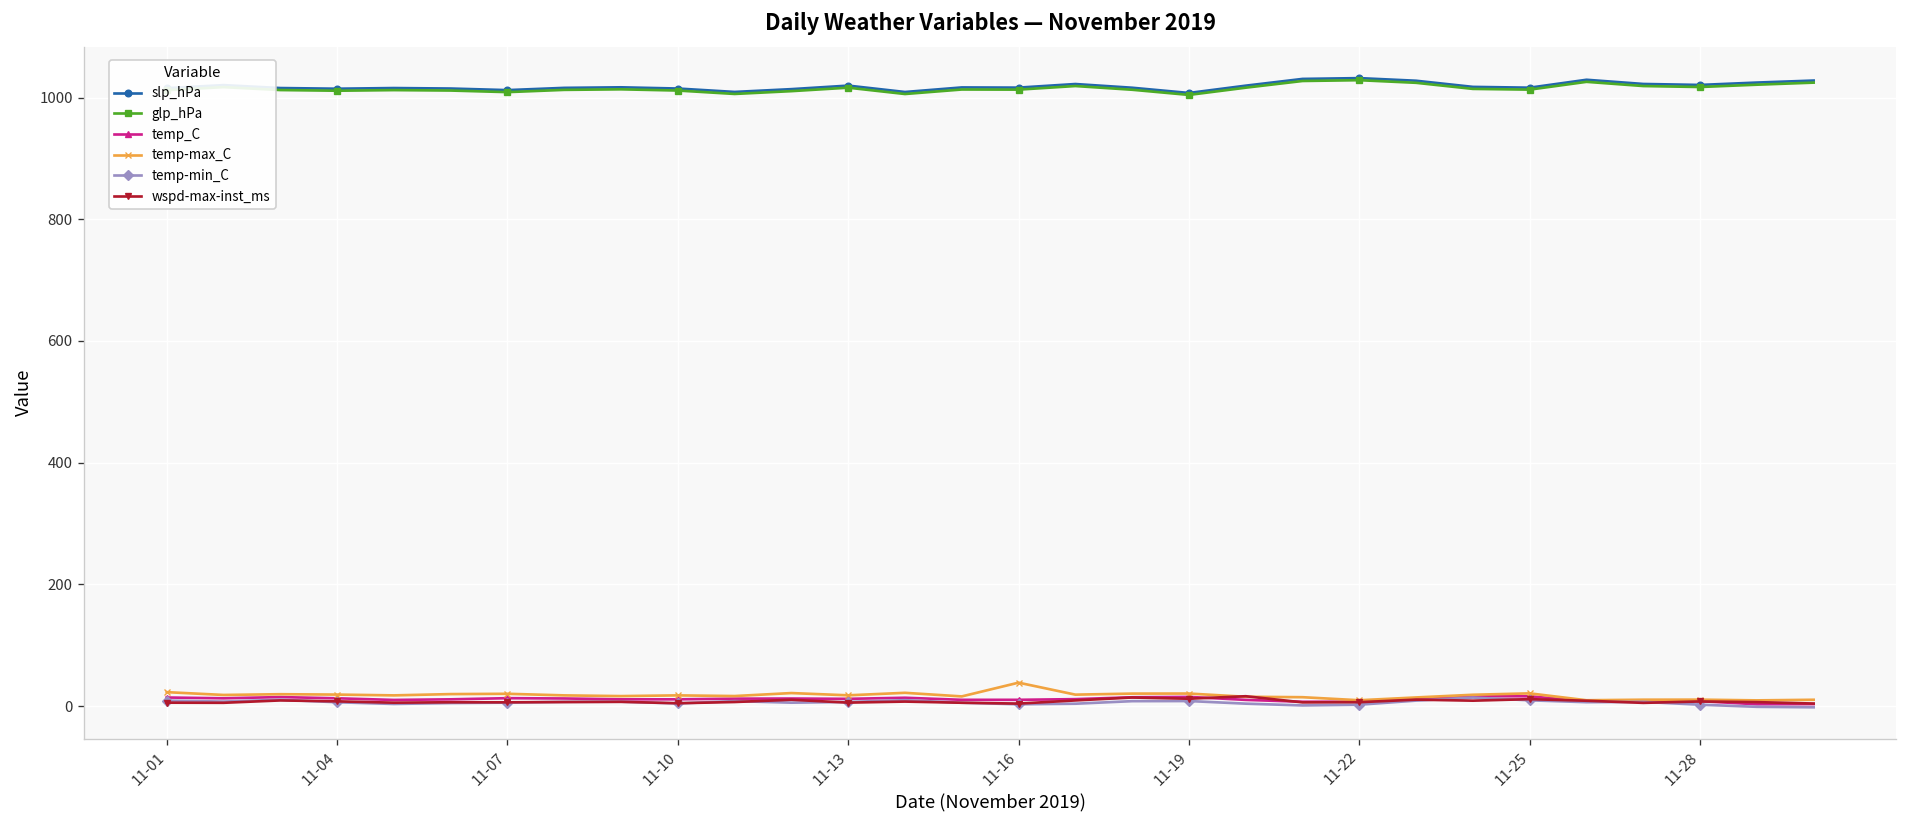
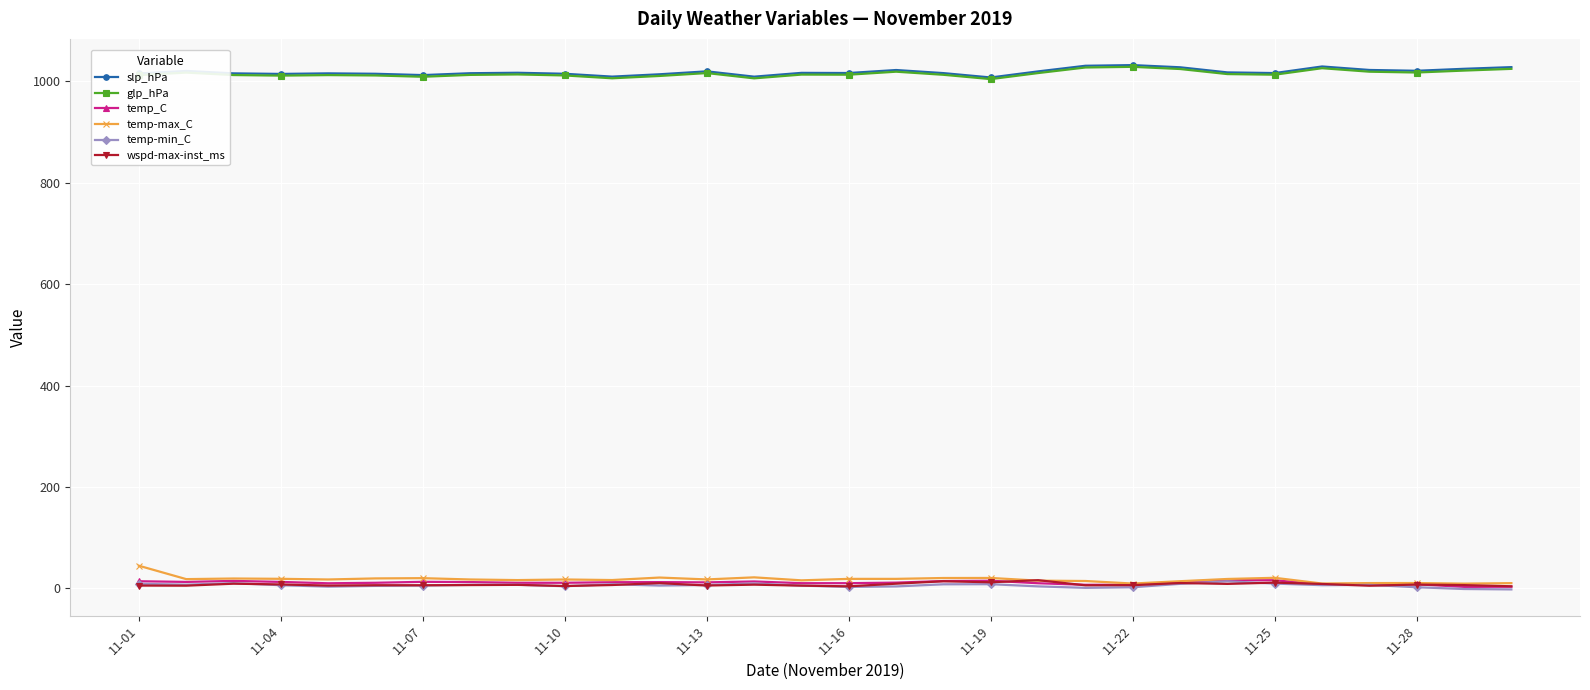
  {
    "temp_C": {
      "11-04": 10,
      "11-07": 10,
      "11-10": 10,
      "11-13": 10,
      "11-16": 10
    },
    "temp-max_C": {
-     "11-01": 20,
+     "11-01": 40,
      "11-04": 20,
      "11-07": 20,
      "11-10": 20,
      "11-13": 20,
-     "11-16": 40,
+     "11-16": 20,
      "11-19": 20
    },
    "temp-min_C": {
      "11-28": 0
    }
  }
